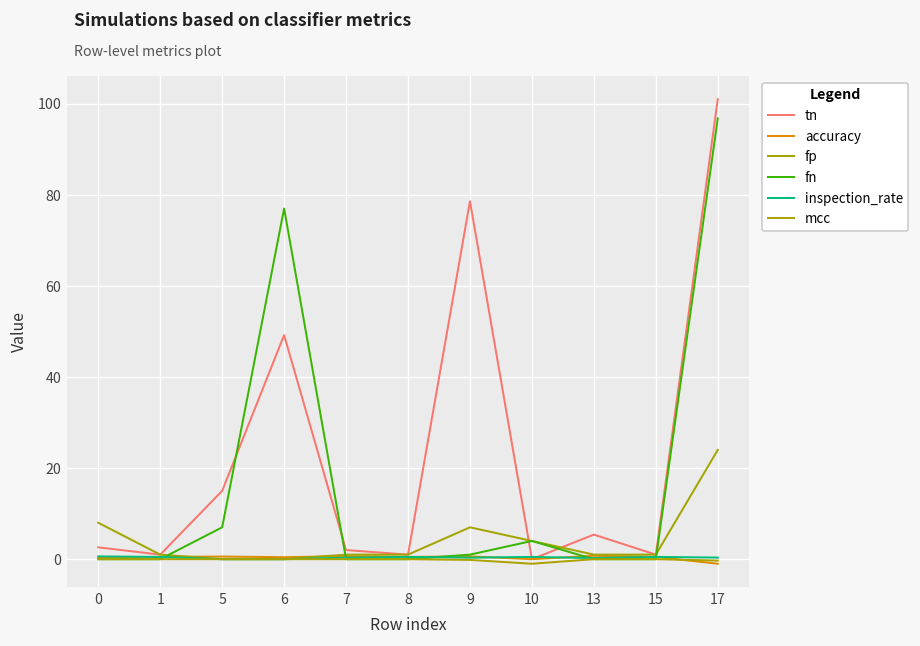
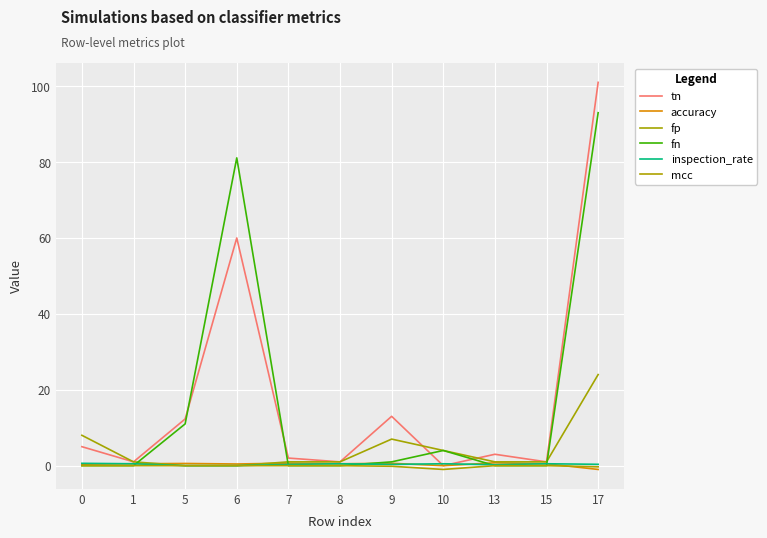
  {
    "tn": {
-     "0": 3,
-     "5": 15,
-     "6": 49,
+     "0": 5,
+     "5": 12,
+     "6": 60,
      "7": 2,
-     "9": 79,
-     "13": 5,
+     "9": 13,
+     "13": 3,
      "17": 101
    },
    "fn": {
-     "5": 7,
-     "6": 77,
-     "17": 97
+     "5": 11,
+     "6": 81,
+     "17": 93
    }
  }
